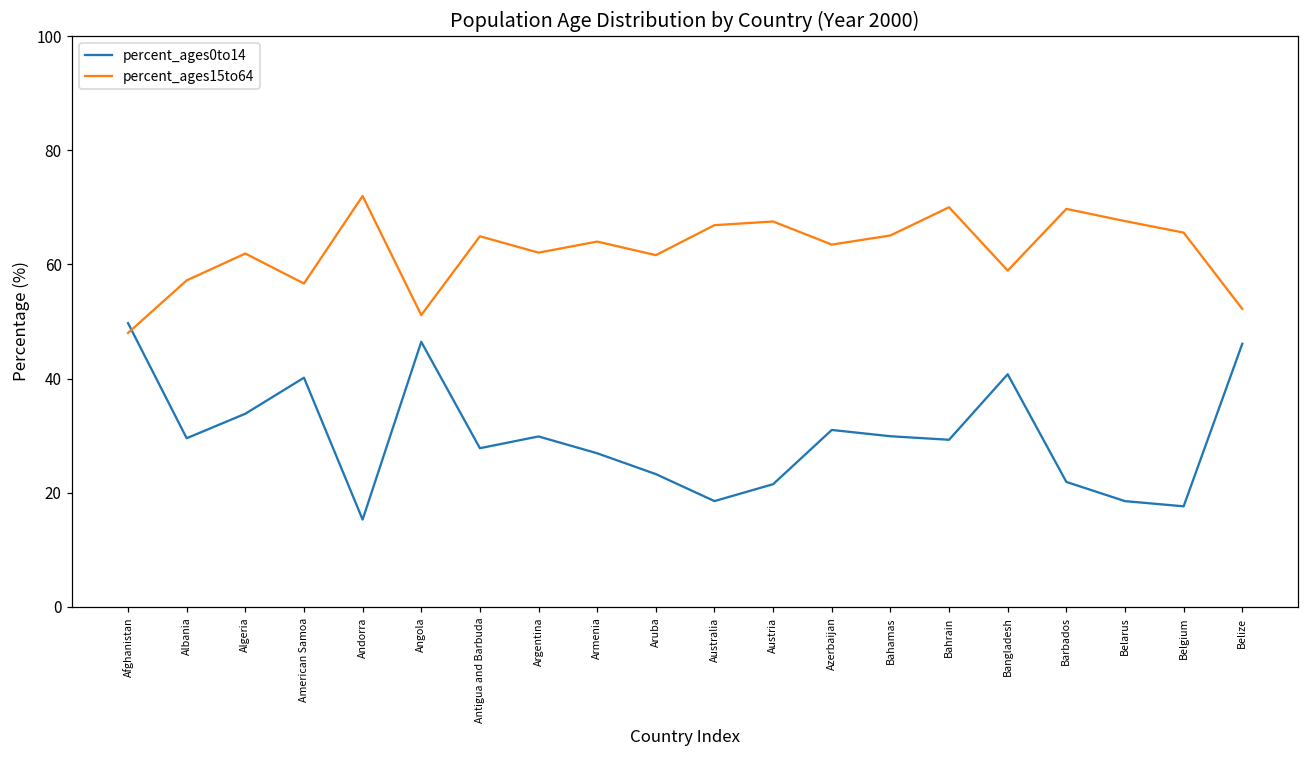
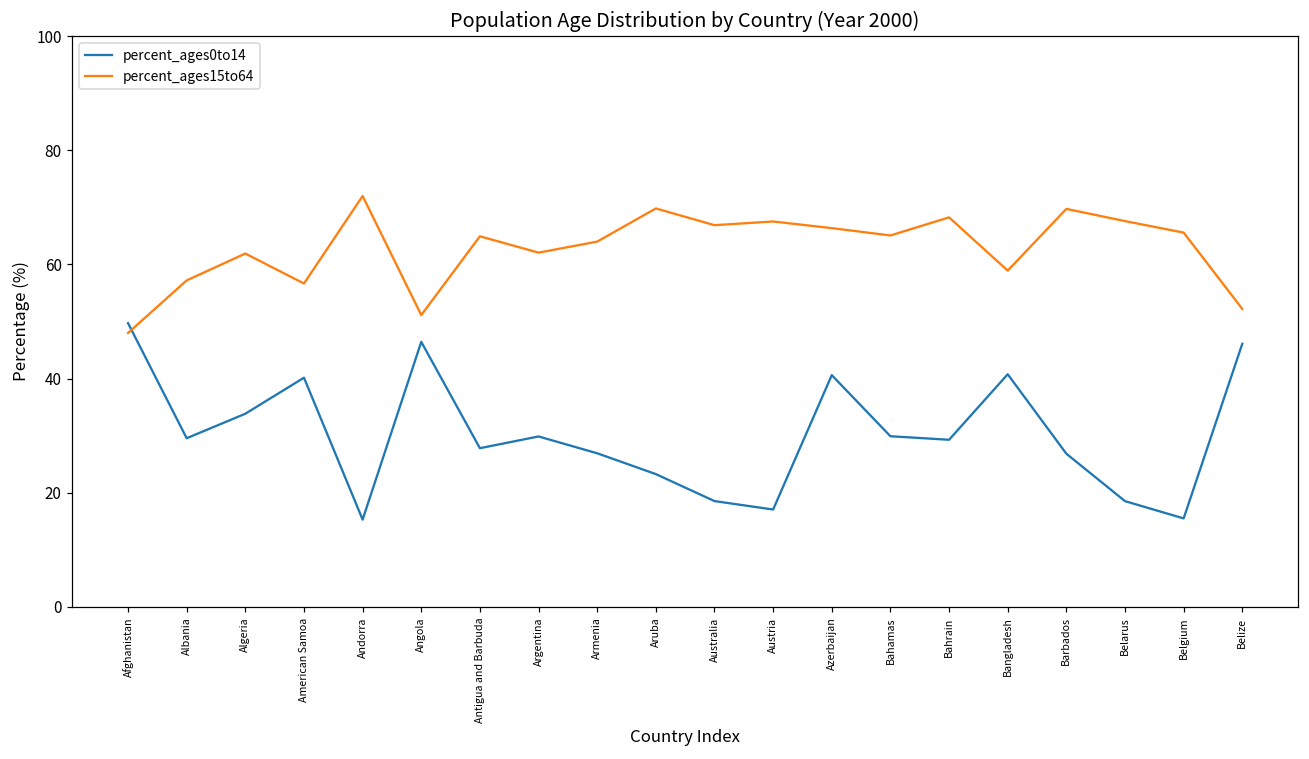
  {
    "percent_ages0to14": {
      "Afghanistan": 50,
      "Albania": 30,
      "Algeria": 34,
      "American Samoa": 40,
      "Andorra": 15,
      "Angola": 46,
      "Antigua and Barbuda": 28,
      "Argentina": 30,
      "Armenia": 27,
      "Aruba": 23,
      "Australia": 19,
-     "Austria": 21,
-     "Azerbaijan": 31,
+     "Austria": 17,
+     "Azerbaijan": 41,
      "Bahamas": 30,
      "Bahrain": 29,
      "Bangladesh": 41,
-     "Barbados": 22,
+     "Barbados": 27,
      "Belarus": 19,
-     "Belgium": 18,
+     "Belgium": 15,
      "Belize": 46
    },
    "percent_ages15to64": {
      "Afghanistan": 48,
      "Albania": 57,
      "Algeria": 62,
      "American Samoa": 57,
      "Andorra": 72,
      "Angola": 51,
      "Antigua and Barbuda": 65,
      "Argentina": 62,
      "Armenia": 64,
-     "Aruba": 62,
+     "Aruba": 70,
      "Australia": 67,
      "Austria": 68,
-     "Azerbaijan": 63,
+     "Azerbaijan": 66,
      "Bahamas": 65,
-     "Bahrain": 70,
+     "Bahrain": 68,
      "Bangladesh": 59,
      "Barbados": 70,
      "Belarus": 68,
      "Belgium": 66,
      "Belize": 52
    }
  }
